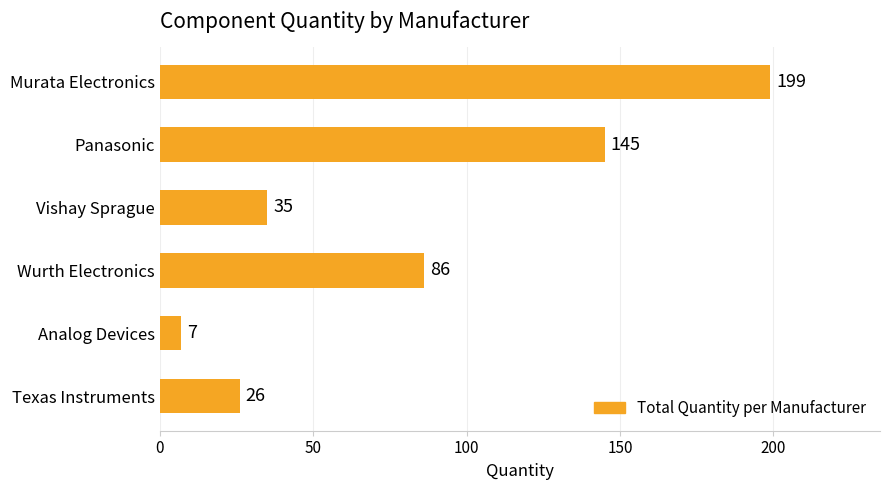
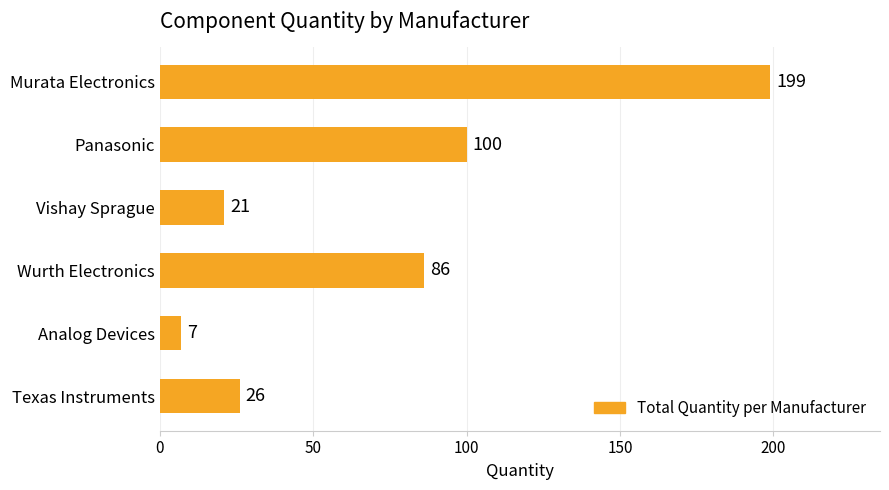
  {
    "Murata Electronics": 199,
-   "Panasonic": 145,
-   "Vishay Sprague": 35,
+   "Panasonic": 100,
+   "Vishay Sprague": 21,
    "Wurth Electronics": 86,
    "Analog Devices": 7,
    "Texas Instruments": 26
  }
